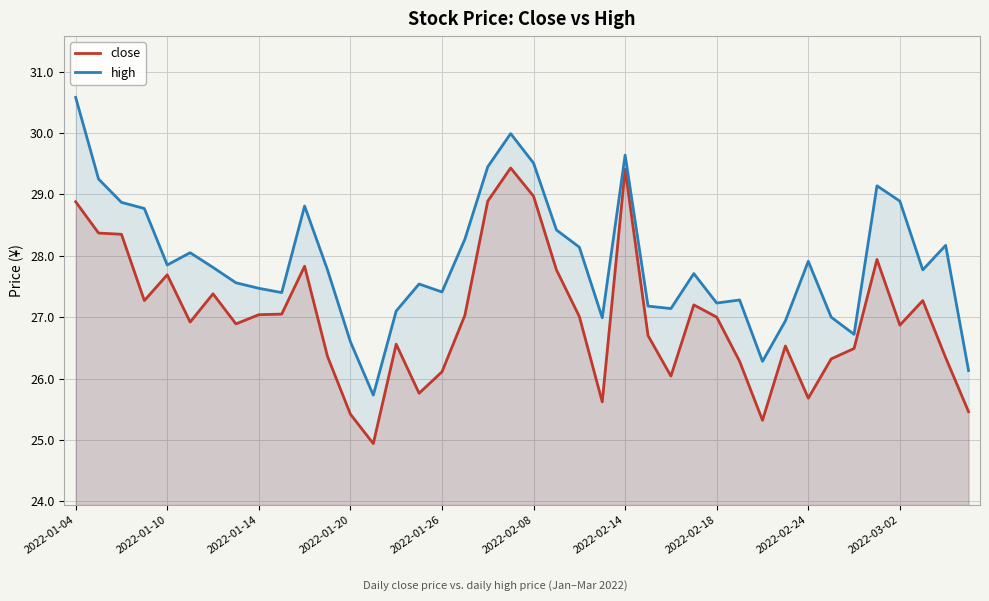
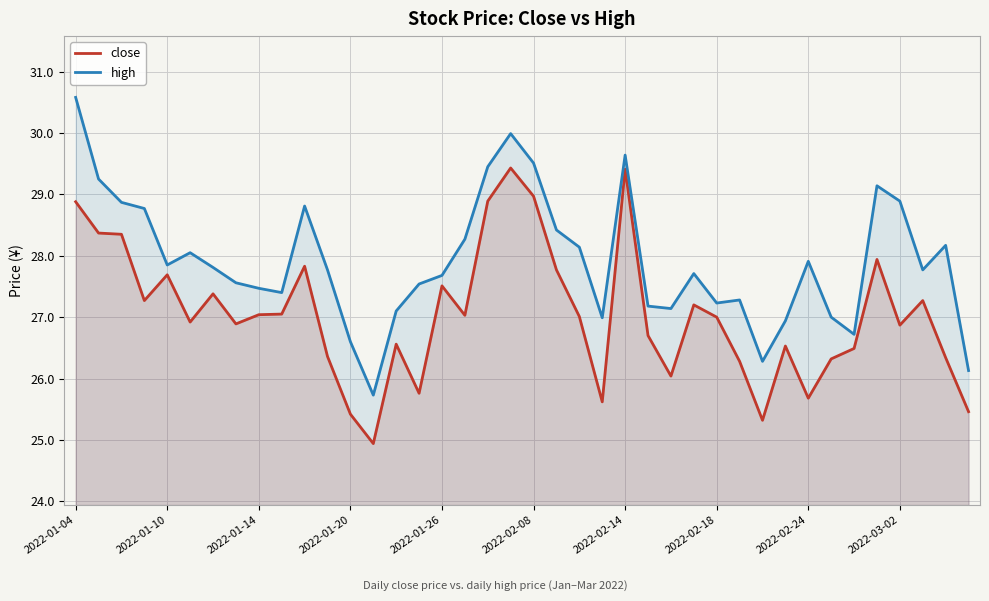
  {
    "close": {
      "2022-01-04": 28.9,
      "2022-01-10": 27.7,
      "2022-01-14": 27.0,
      "2022-01-20": 25.4,
-     "2022-01-26": 26.1,
+     "2022-01-26": 27.5,
      "2022-02-08": 29.0,
      "2022-02-14": 29.4,
      "2022-02-18": 27.0,
      "2022-02-24": 25.7,
      "2022-03-02": 26.9
    },
    "high": {
      "2022-01-04": 30.6,
      "2022-01-10": 27.9,
      "2022-01-14": 27.5,
      "2022-01-20": 26.6,
-     "2022-01-26": 27.4,
+     "2022-01-26": 27.7,
      "2022-02-08": 29.5,
      "2022-02-14": 29.6,
      "2022-02-18": 27.2,
      "2022-02-24": 27.9,
      "2022-03-02": 28.9
    }
  }
